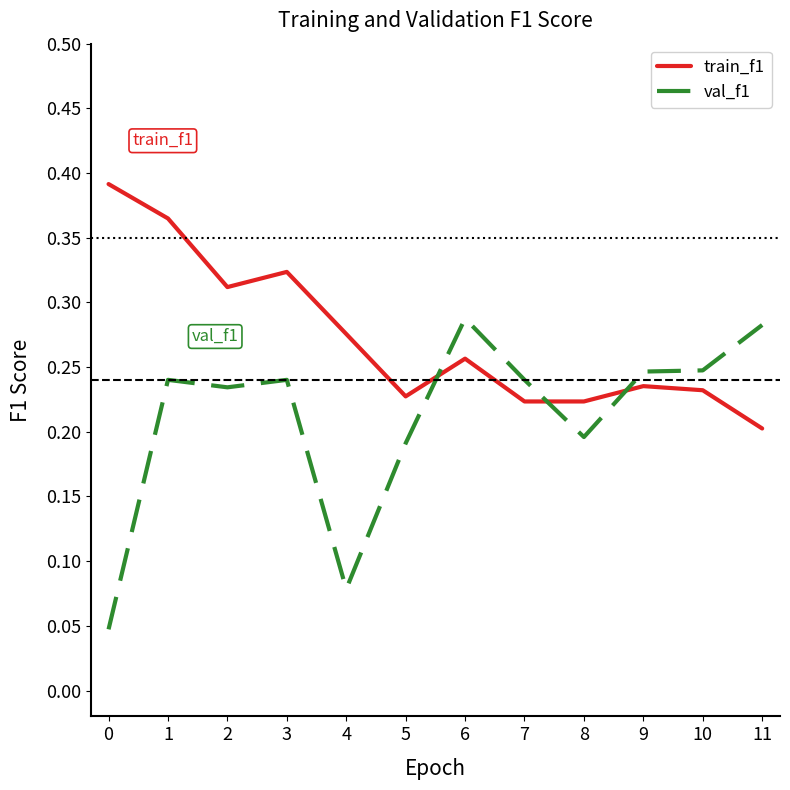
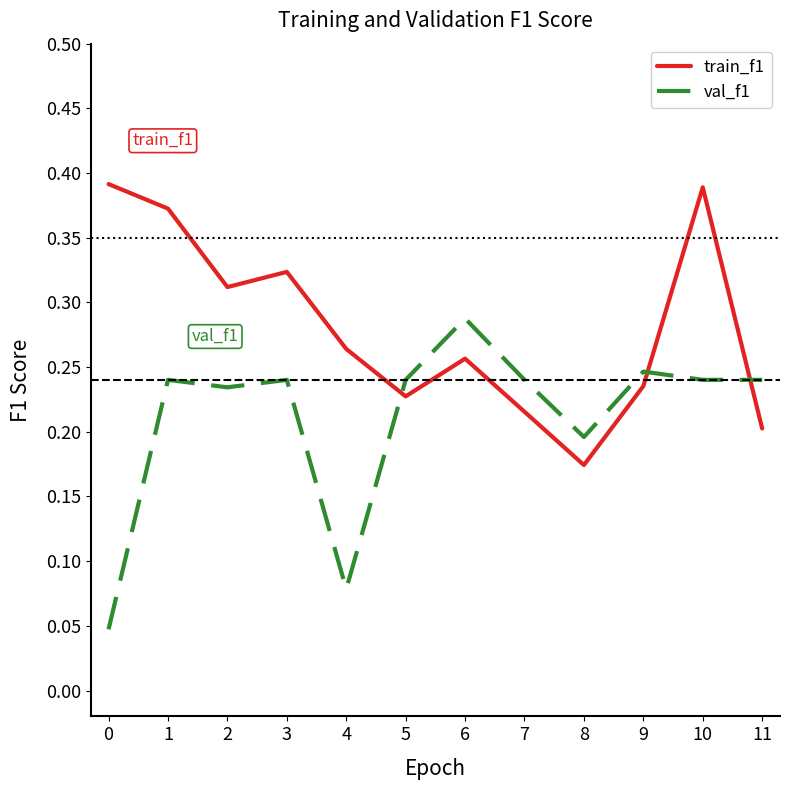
  {
    "train_f1": {
      "0": 0.391,
-     "1": 0.365,
+     "1": 0.372,
      "2": 0.312,
      "3": 0.324,
-     "4": 0.276,
+     "4": 0.264,
      "5": 0.227,
      "6": 0.257,
-     "7": 0.223,
-     "8": 0.223,
+     "7": 0.215,
+     "8": 0.174,
      "9": 0.235,
-     "10": 0.232,
+     "10": 0.389,
      "11": 0.203
    },
    "val_f1": {
      "0": 0.047,
      "1": 0.240,
      "2": 0.234,
      "3": 0.240,
      "4": 0.078,
-     "5": 0.191,
+     "5": 0.240,
      "6": 0.288,
      "7": 0.240,
      "8": 0.196,
      "9": 0.247,
-     "10": 0.247,
-     "11": 0.283
+     "10": 0.240,
+     "11": 0.240
    }
  }
